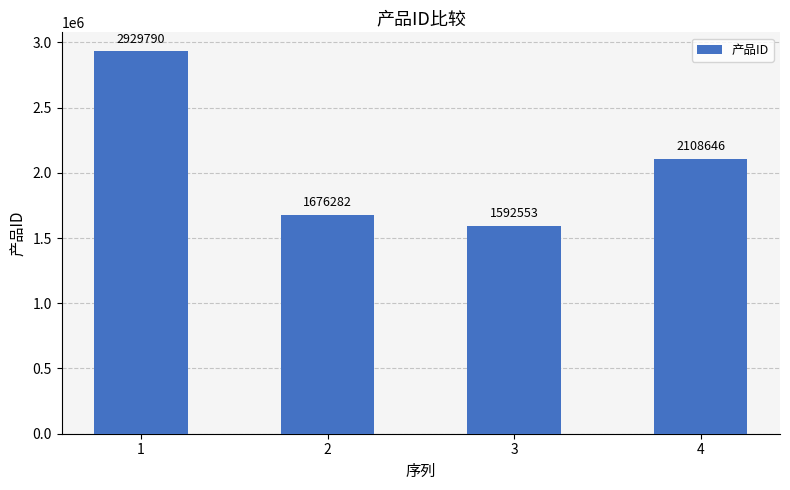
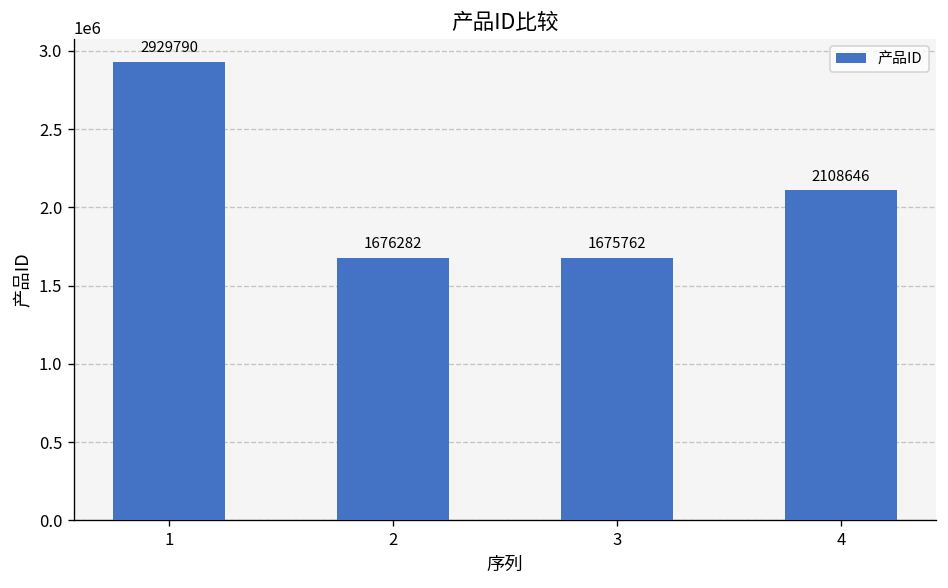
  {
    "1": 2929790,
    "2": 1676282,
-   "3": 1592553,
+   "3": 1675762,
    "4": 2108646
  }
